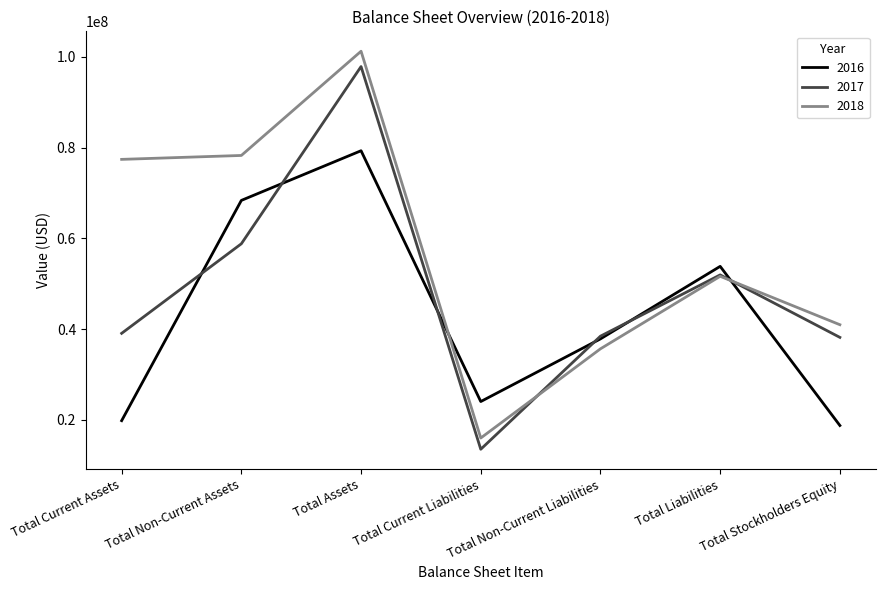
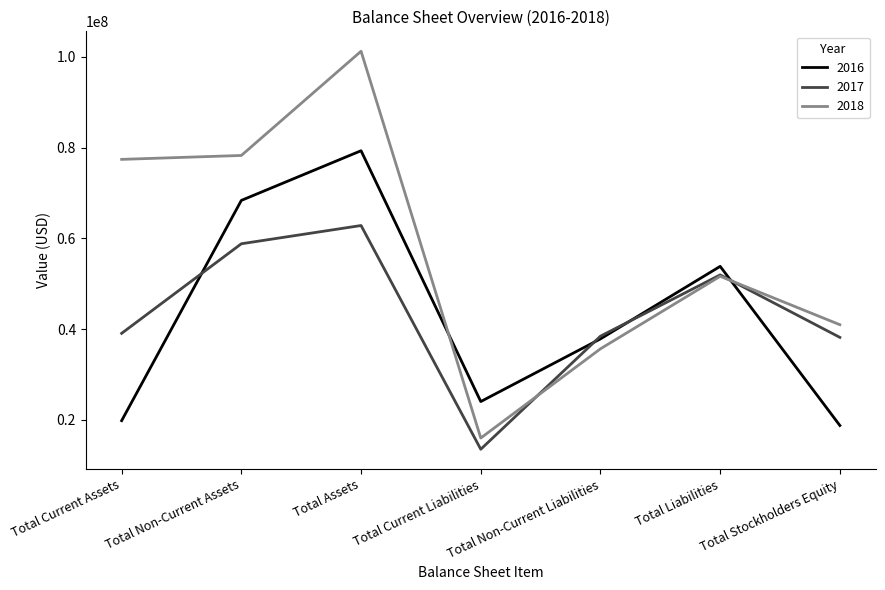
  {
    "2016": {
      "Total Current Assets": 20000000,
      "Total Non-Current Assets": 68000000,
      "Total Assets": 79000000,
      "Total Current Liabilities": 24000000,
      "Total Non-Current Liabilities": 38000000,
      "Total Liabilities": 54000000,
      "Total Stockholders Equity": 19000000
    },
    "2017": {
      "Total Current Assets": 39000000,
      "Total Non-Current Assets": 59000000,
-     "Total Assets": 98000000,
+     "Total Assets": 63000000,
      "Total Current Liabilities": 14000000,
      "Total Non-Current Liabilities": 38000000,
      "Total Stockholders Equity": 38000000
    },
    "2018": {
      "Total Current Assets": 77000000,
      "Total Non-Current Assets": 78000000,
      "Total Assets": 101000000,
      "Total Current Liabilities": 16000000,
      "Total Non-Current Liabilities": 36000000,
      "Total Stockholders Equity": 41000000
    }
  }
